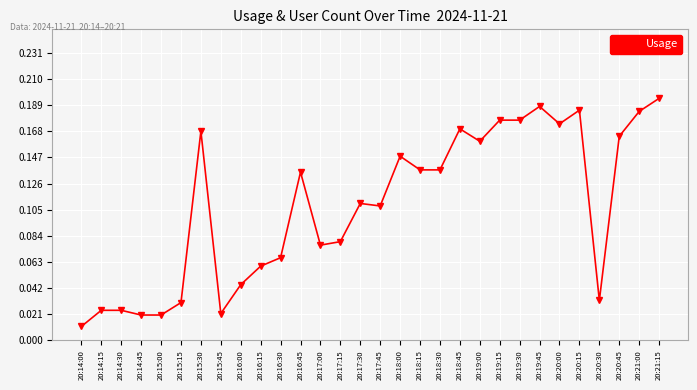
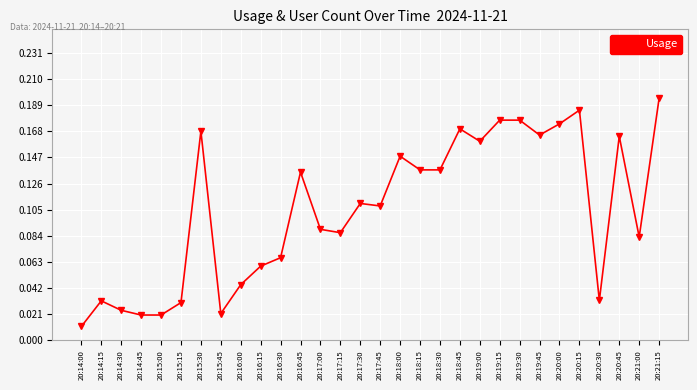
  {
    "20:14:00": 0.011,
-   "20:14:15": 0.024,
+   "20:14:15": 0.032,
    "20:14:30": 0.024,
    "20:14:45": 0.020,
    "20:15:00": 0.020,
    "20:15:15": 0.030,
    "20:15:30": 0.168,
    "20:15:45": 0.022,
    "20:16:00": 0.045,
    "20:16:15": 0.060,
    "20:16:30": 0.066,
    "20:16:45": 0.135,
-   "20:17:00": 0.077,
-   "20:17:15": 0.079,
+   "20:17:00": 0.089,
+   "20:17:15": 0.087,
    "20:17:30": 0.110,
    "20:17:45": 0.108,
    "20:18:00": 0.148,
    "20:18:15": 0.137,
    "20:18:30": 0.137,
    "20:18:45": 0.170,
    "20:19:00": 0.160,
    "20:19:15": 0.177,
    "20:19:30": 0.177,
-   "20:19:45": 0.188,
+   "20:19:45": 0.165,
    "20:20:00": 0.174,
    "20:20:15": 0.185,
    "20:20:30": 0.032,
    "20:20:45": 0.164,
-   "20:21:00": 0.184,
+   "20:21:00": 0.083,
    "20:21:15": 0.195
  }
